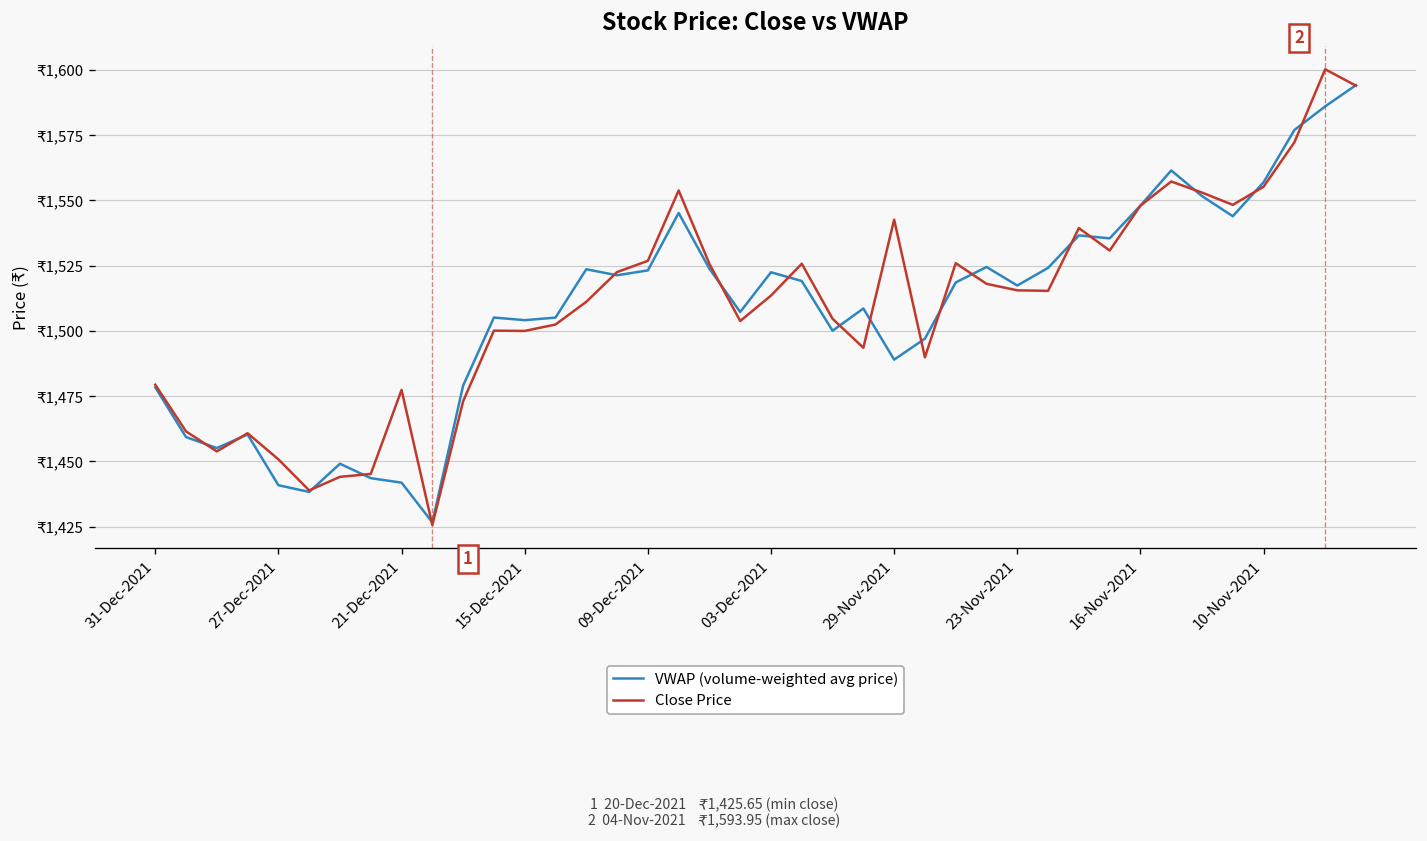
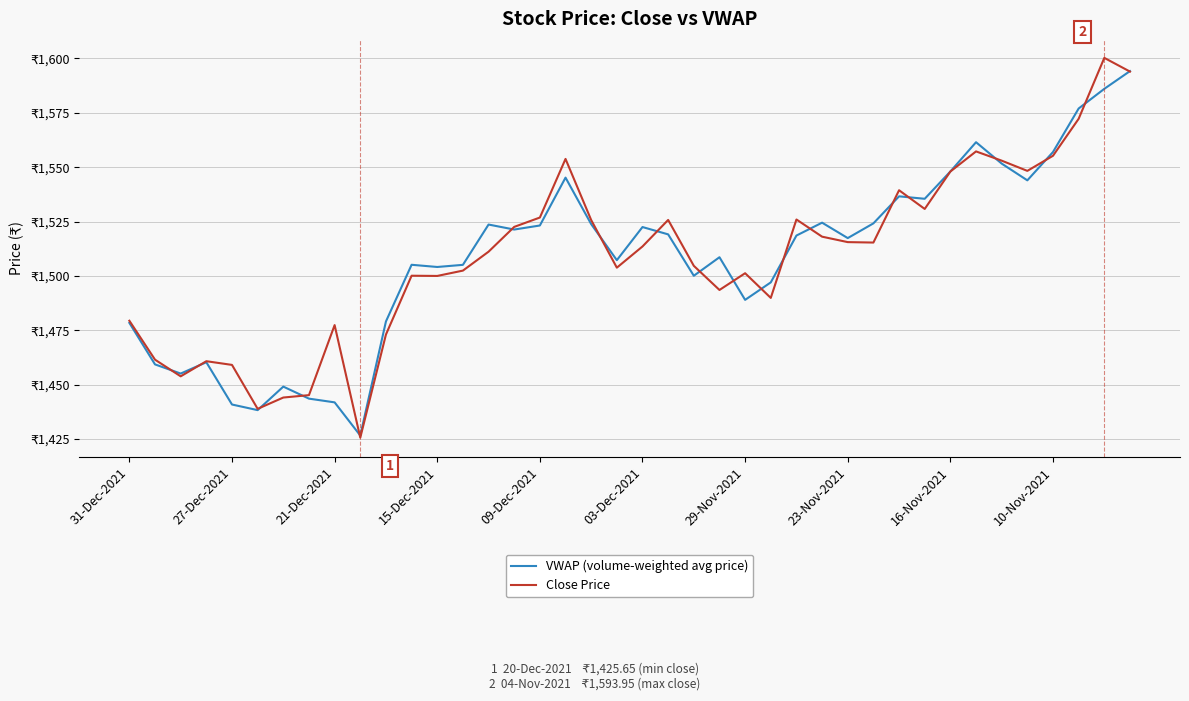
  {
    "VWAP (volume-weighted avg price)": {
      "27-Dec-2021": "₹1,441",
      "21-Dec-2021": "₹1,442",
      "15-Dec-2021": "₹1,504",
      "09-Dec-2021": "₹1,523",
      "03-Dec-2021": "₹1,522",
      "29-Nov-2021": "₹1,489",
      "23-Nov-2021": "₹1,517",
      "10-Nov-2021": "₹1,557"
    },
    "Close Price": {
-     "27-Dec-2021": "₹1,451",
+     "27-Dec-2021": "₹1,459",
      "21-Dec-2021": "₹1,477",
      "15-Dec-2021": "₹1,500",
      "09-Dec-2021": "₹1,527",
      "03-Dec-2021": "₹1,514",
-     "29-Nov-2021": "₹1,543",
+     "29-Nov-2021": "₹1,501",
      "23-Nov-2021": "₹1,516",
      "10-Nov-2021": "₹1,555"
    }
  }
